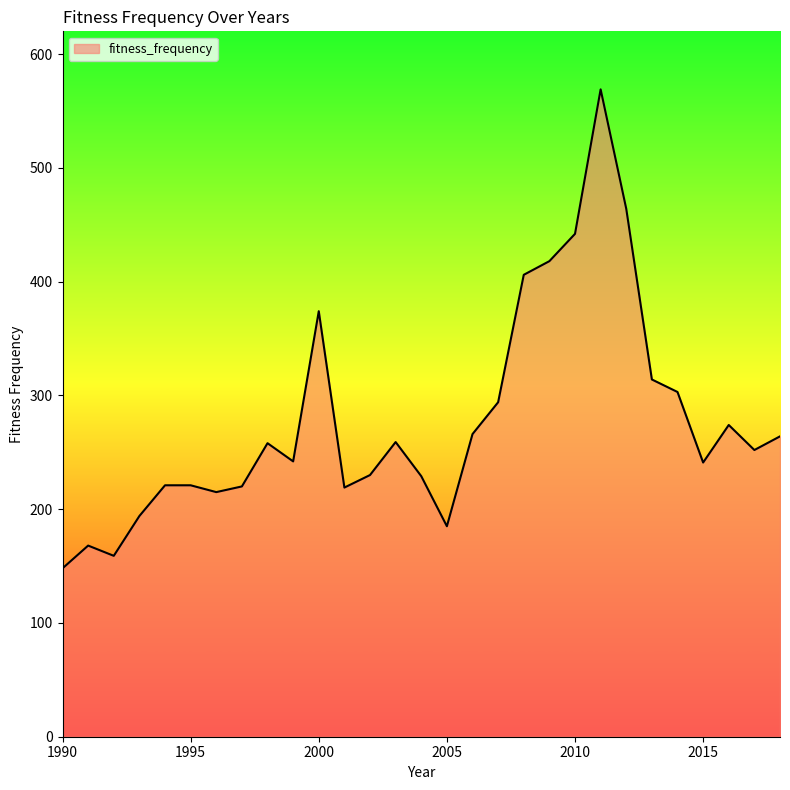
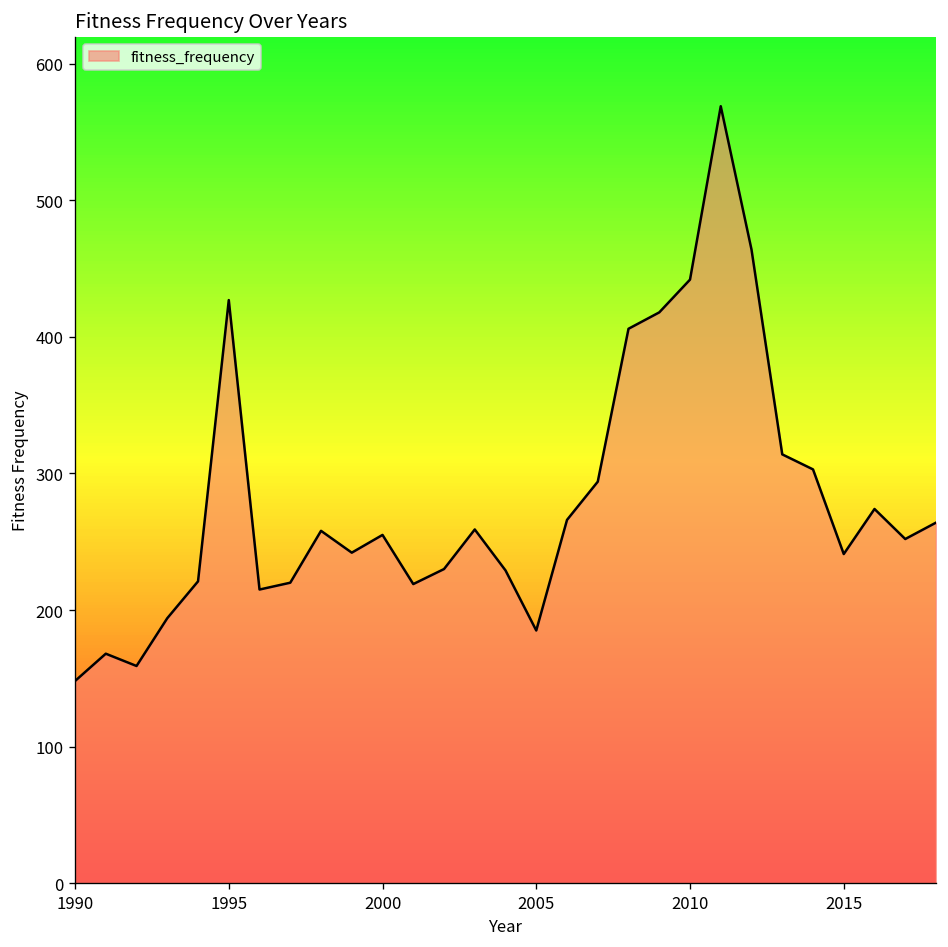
  {
    "1990": 148,
-   "1995": 221,
-   "2000": 374,
+   "1995": 427,
+   "2000": 255,
    "2005": 185,
    "2010": 442,
    "2015": 241
  }
